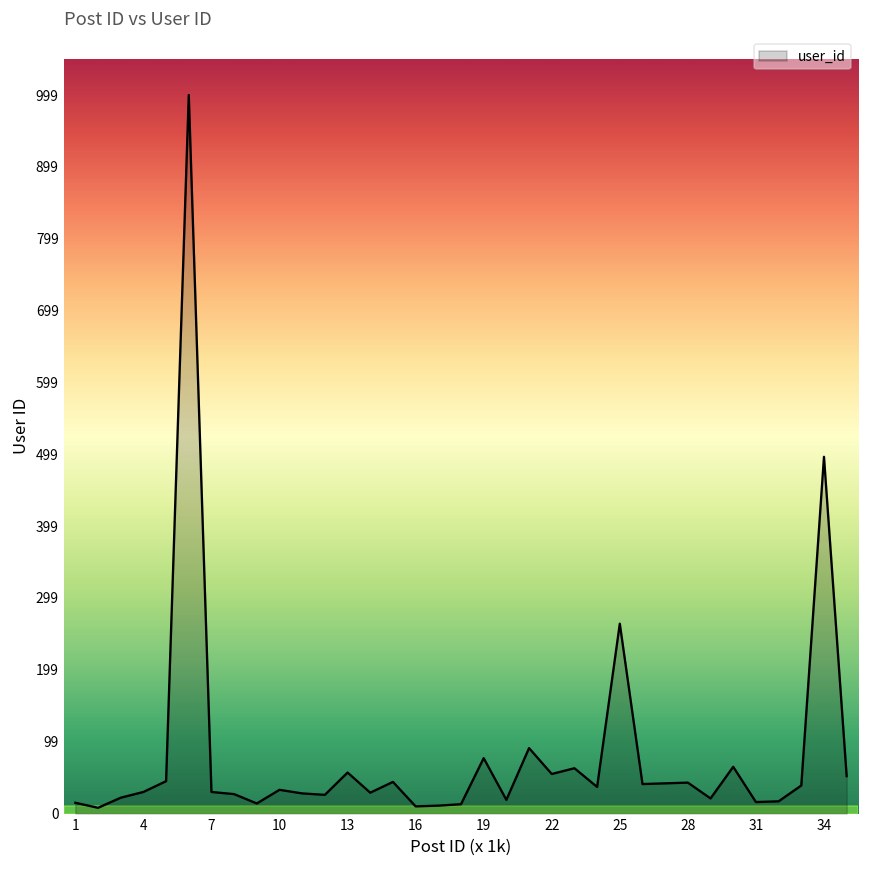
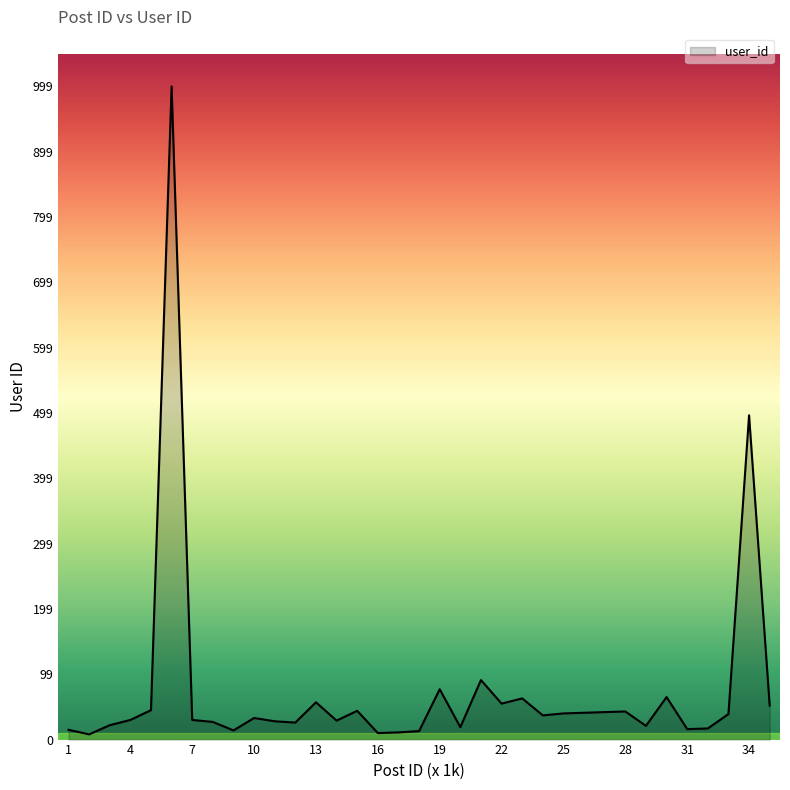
  {
    "1": 20,
    "4": 30,
    "7": 30,
    "10": 30,
    "13": 60,
    "19": 80,
    "22": 60,
-   "25": 260,
+   "25": 40,
    "28": 40,
    "31": 20,
    "34": 500
  }
